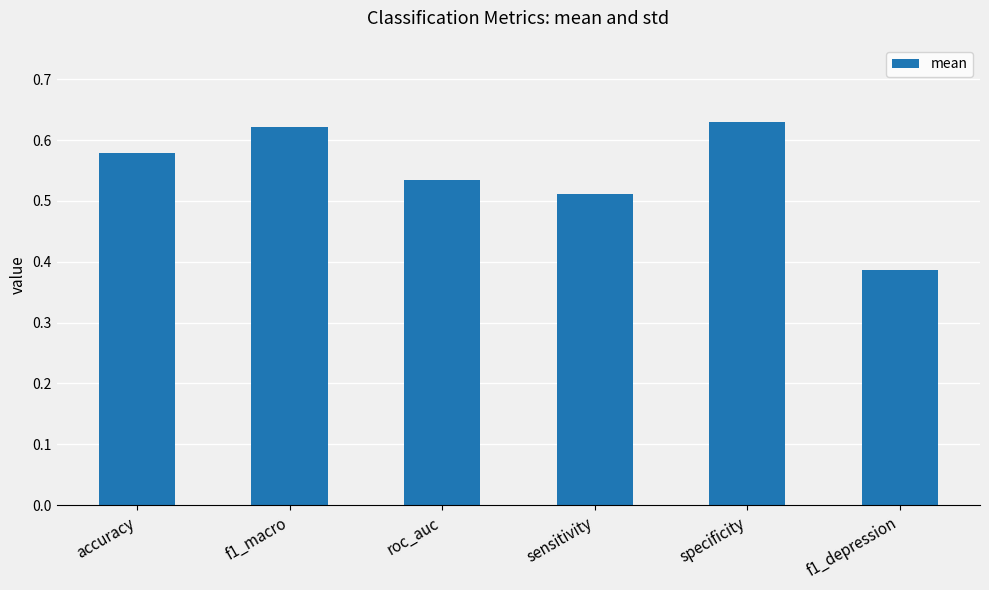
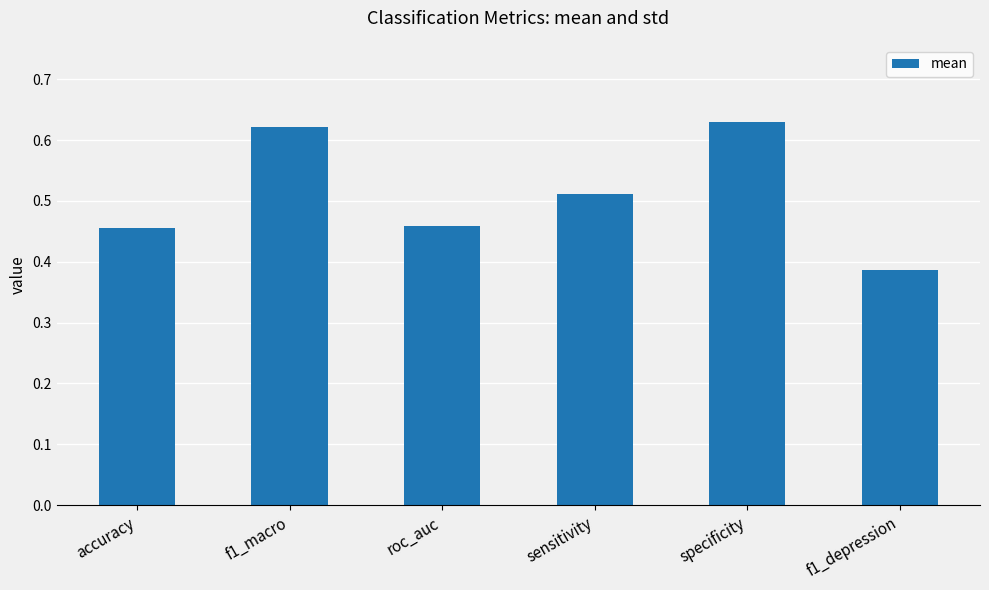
  {
-   "accuracy": 0.58,
+   "accuracy": 0.46,
    "f1_macro": 0.62,
-   "roc_auc": 0.54,
+   "roc_auc": 0.46,
    "sensitivity": 0.51,
    "specificity": 0.63,
    "f1_depression": 0.39
  }
